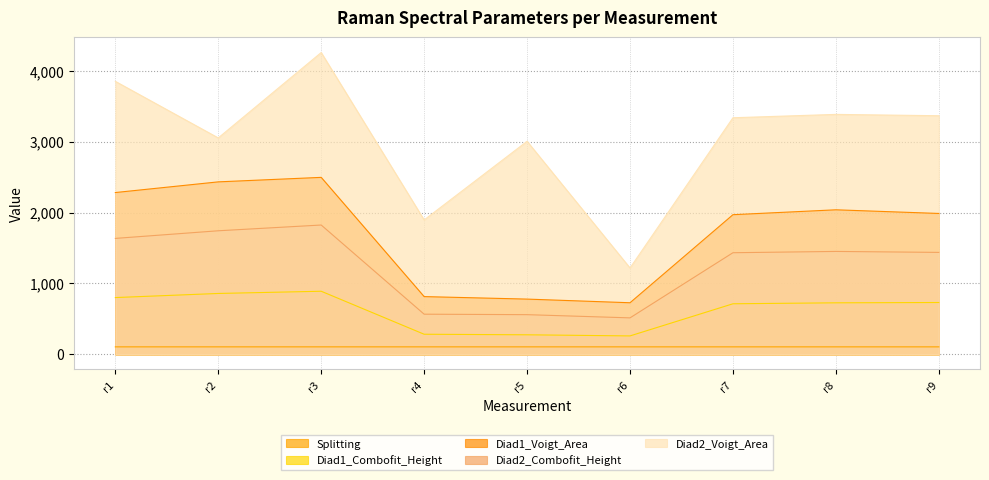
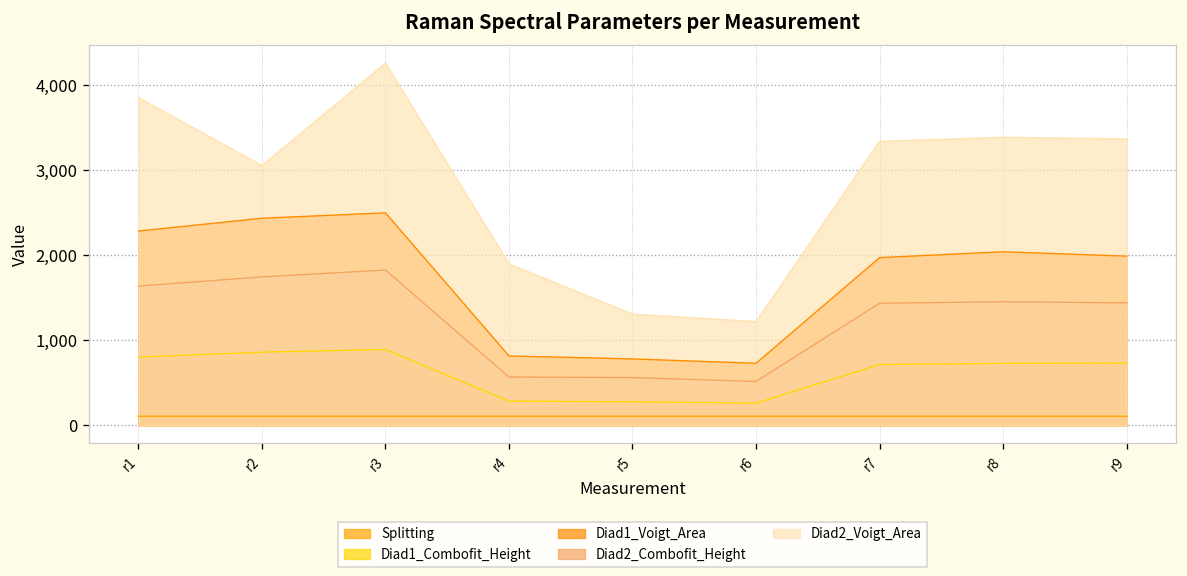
  {
    "Diad2_Combofit_Height": {
      "r1": "1,600",
      "r2": "1,700",
      "r3": "1,800",
      "r4": "600",
      "r5": "600",
      "r6": "500",
      "r7": "1,400",
      "r8": "1,500",
      "r9": "1,400"
    },
    "Diad2_Voigt_Area": {
      "r1": "3,900",
      "r2": "3,100",
      "r3": "4,300",
      "r4": "1,900",
-     "r5": "3,000",
+     "r5": "1,300",
      "r6": "1,200",
      "r7": "3,300",
      "r8": "3,400",
      "r9": "3,400"
    }
  }
